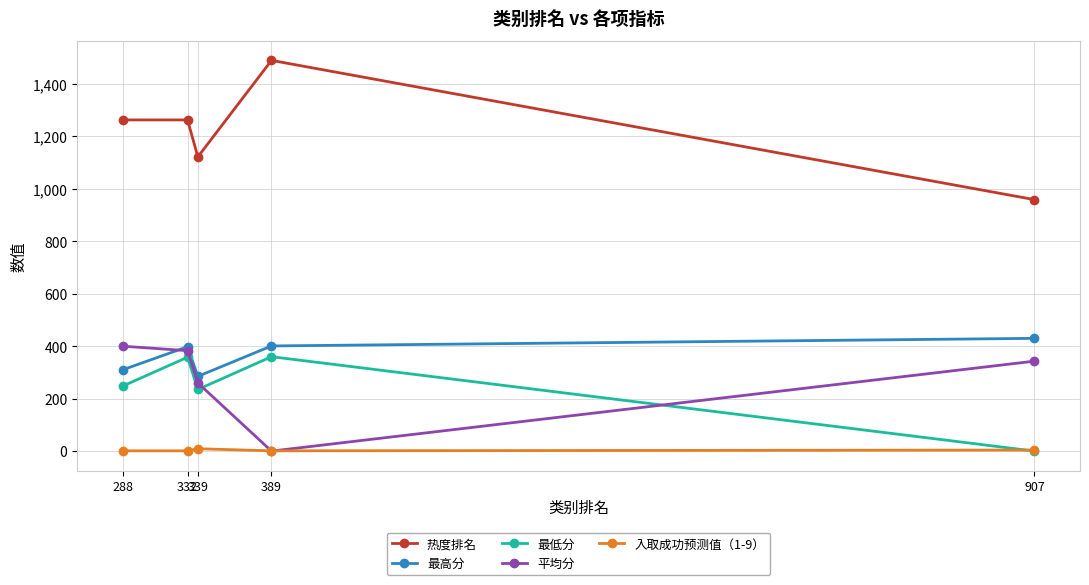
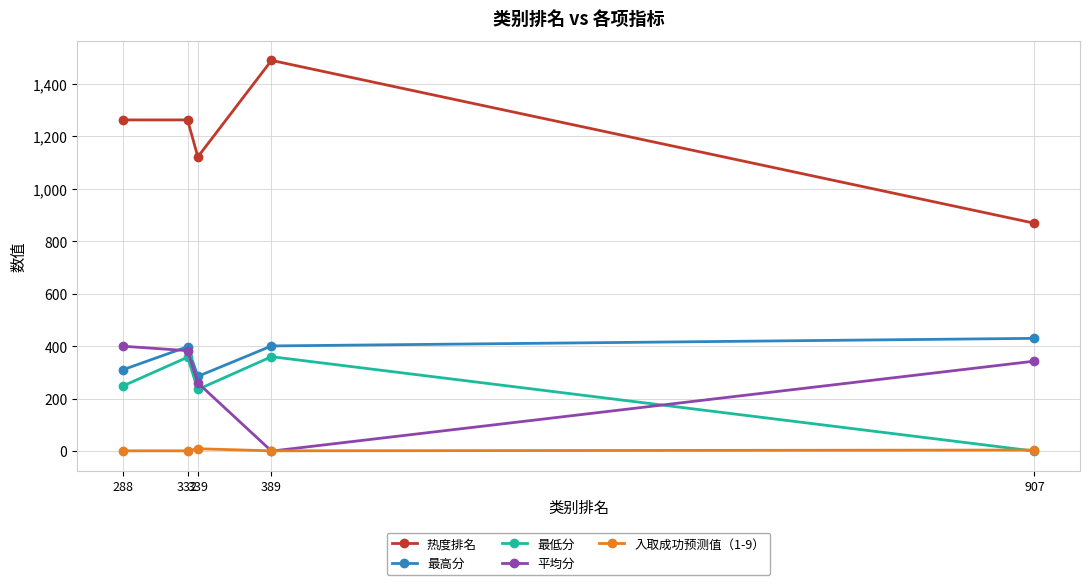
  {
    "热度排名": {
      "288": "1,260",
      "389": "1,490",
-     "907": "960"
+     "907": "870"
    },
    "最高分": {
      "288": "310",
      "389": "400",
      "907": "430"
    },
    "最低分": {
      "288": "250",
      "389": "360"
    },
    "平均分": {
      "288": "400",
      "907": "340"
    },
    "入取成功预测值（1-9）": {
      "288": "0"
    }
  }
